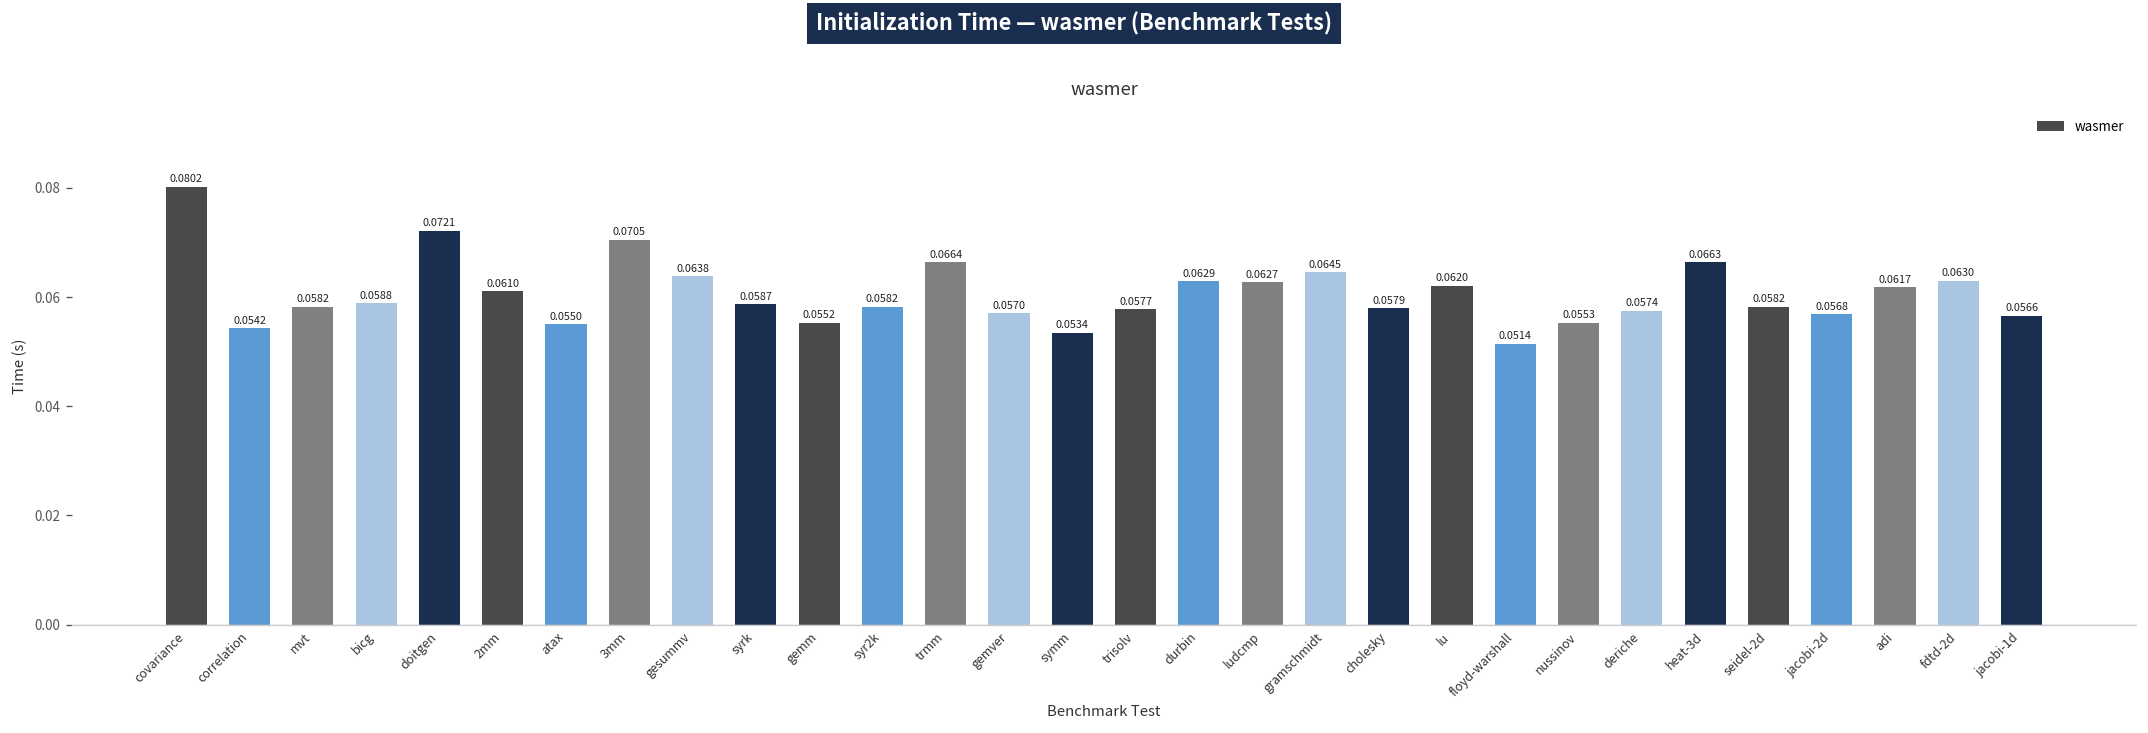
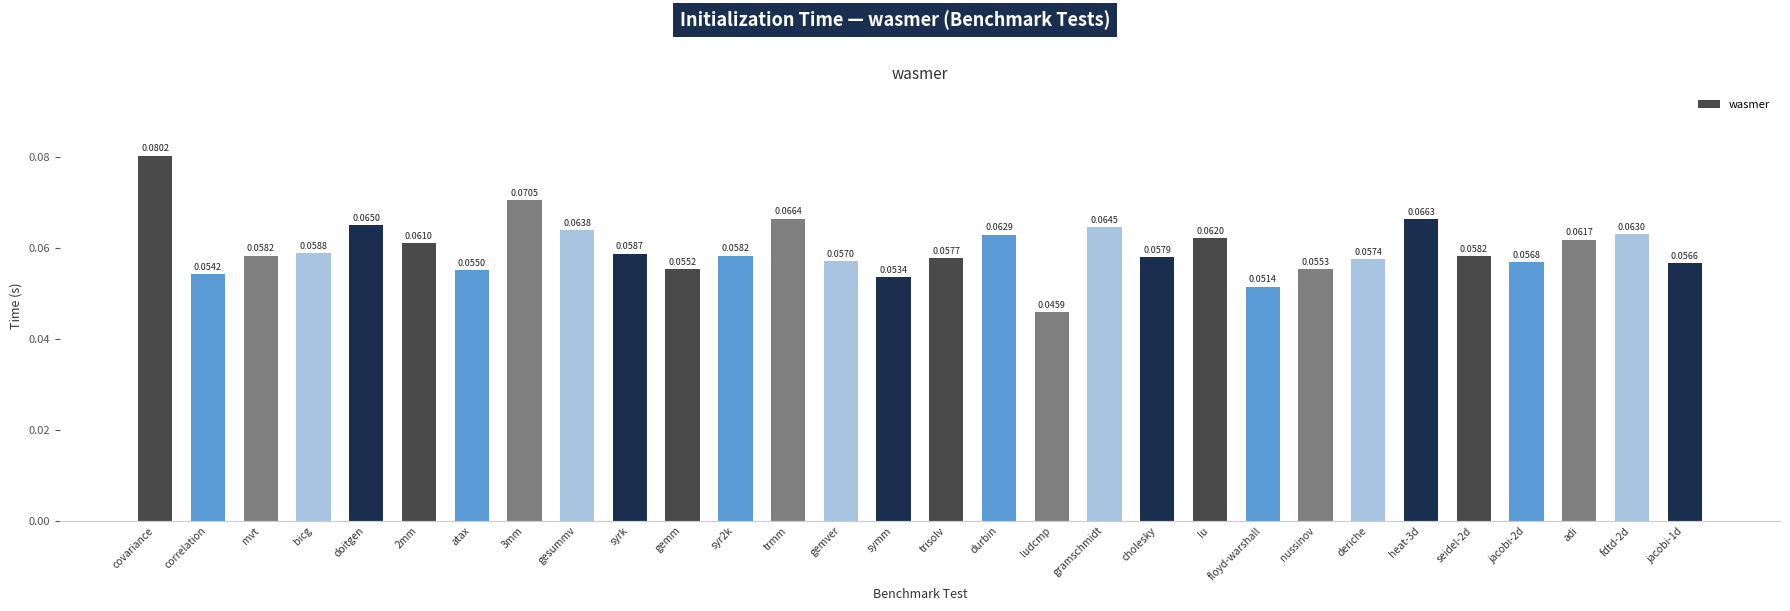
  {
    "covariance": 0.0802,
    "correlation": 0.0542,
    "mvt": 0.0582,
    "bicg": 0.0588,
-   "doitgen": 0.0721,
+   "doitgen": 0.0650,
    "2mm": 0.0610,
    "atax": 0.0550,
    "3mm": 0.0705,
    "gesummv": 0.0638,
    "syrk": 0.0587,
    "gemm": 0.0552,
    "syr2k": 0.0582,
    "trmm": 0.0664,
    "gemver": 0.0570,
    "symm": 0.0534,
    "trisolv": 0.0577,
    "durbin": 0.0629,
-   "ludcmp": 0.0627,
+   "ludcmp": 0.0459,
    "gramschmidt": 0.0645,
    "cholesky": 0.0579,
    "lu": 0.0620,
    "floyd-warshall": 0.0514,
    "nussinov": 0.0553,
    "deriche": 0.0574,
    "heat-3d": 0.0663,
    "seidel-2d": 0.0582,
    "jacobi-2d": 0.0568,
    "adi": 0.0617,
    "fdtd-2d": 0.0630,
    "jacobi-1d": 0.0566
  }
